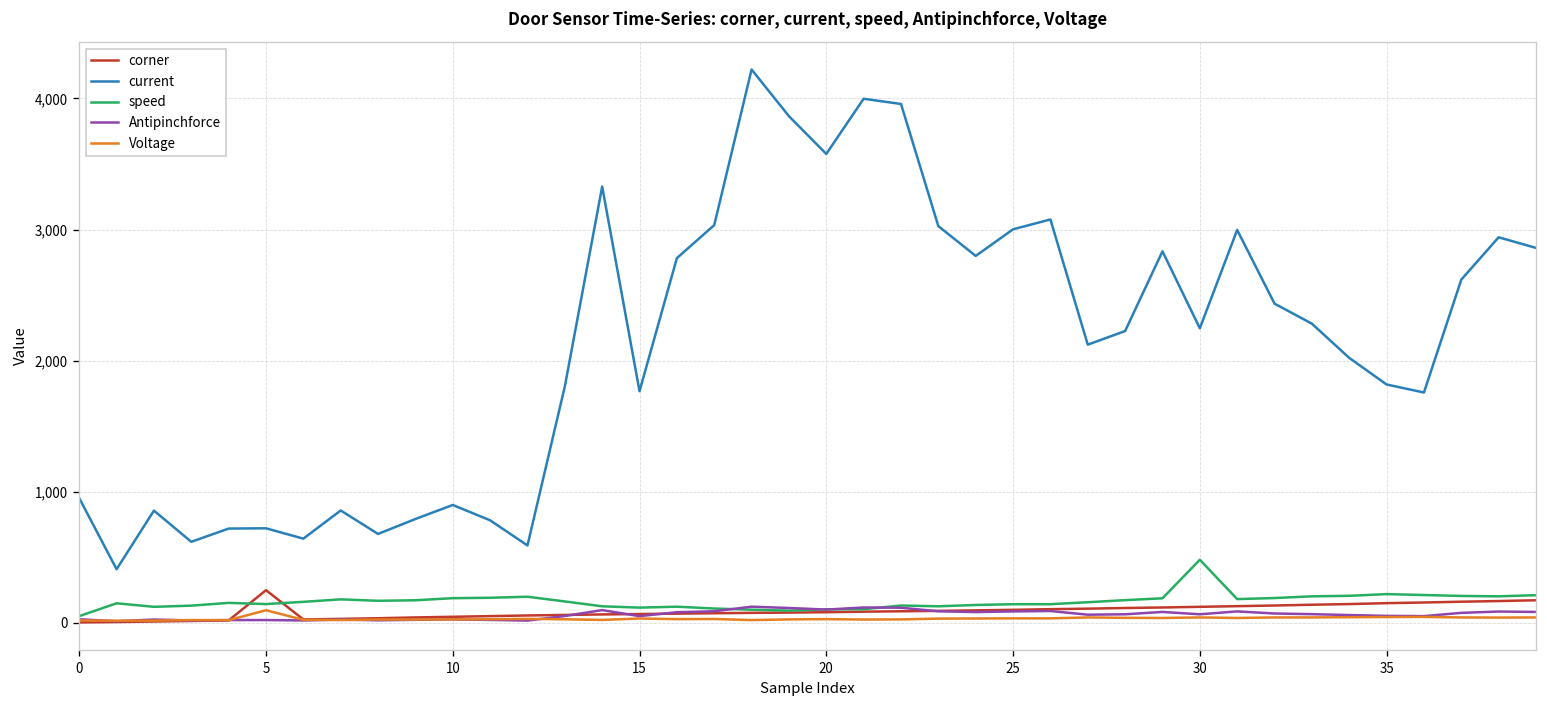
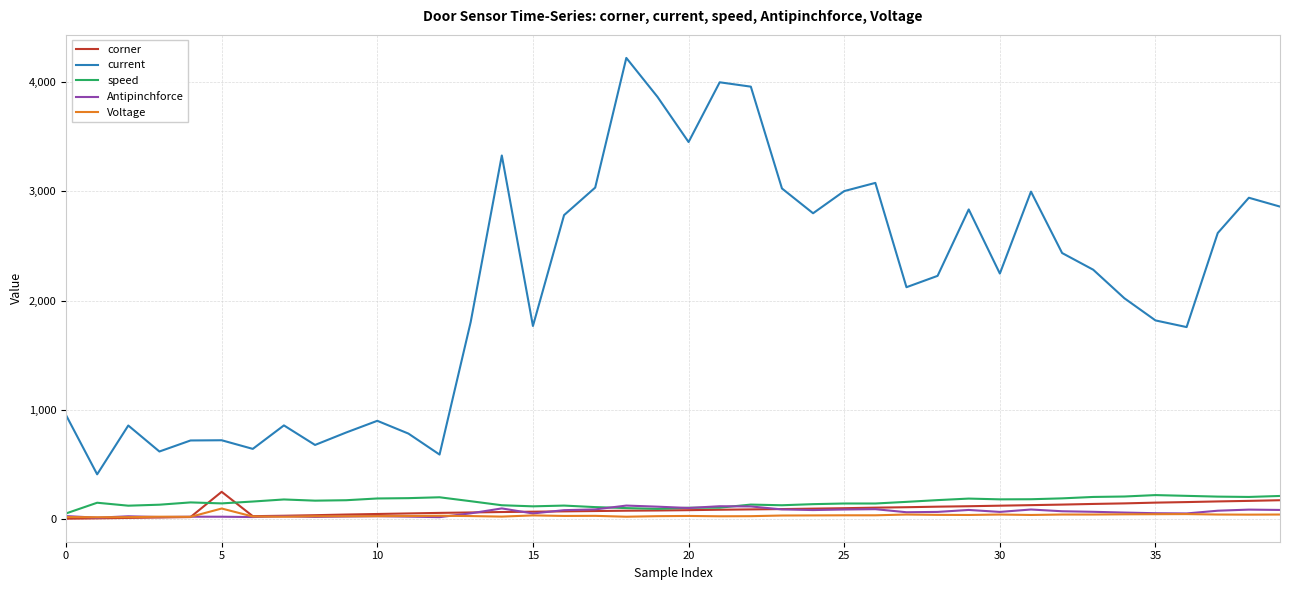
  {
    "corner": {
      "5": "250",
      "30": "120",
      "35": "150"
    },
    "current": {
      "0": "950",
      "5": "720",
      "10": "900",
      "15": "1,770",
-     "20": "3,580",
+     "20": "3,450",
      "25": "3,000",
      "30": "2,250",
      "35": "1,820"
    },
    "speed": {
      "0": "50",
      "5": "140",
      "10": "190",
      "15": "120",
      "25": "140",
-     "30": "480",
+     "30": "180",
      "35": "220"
    },
    "Antipinchforce": {
      "5": "20",
      "30": "70"
    },
    "Voltage": {
      "5": "100",
      "20": "30",
      "25": "30",
      "30": "40"
    }
  }
